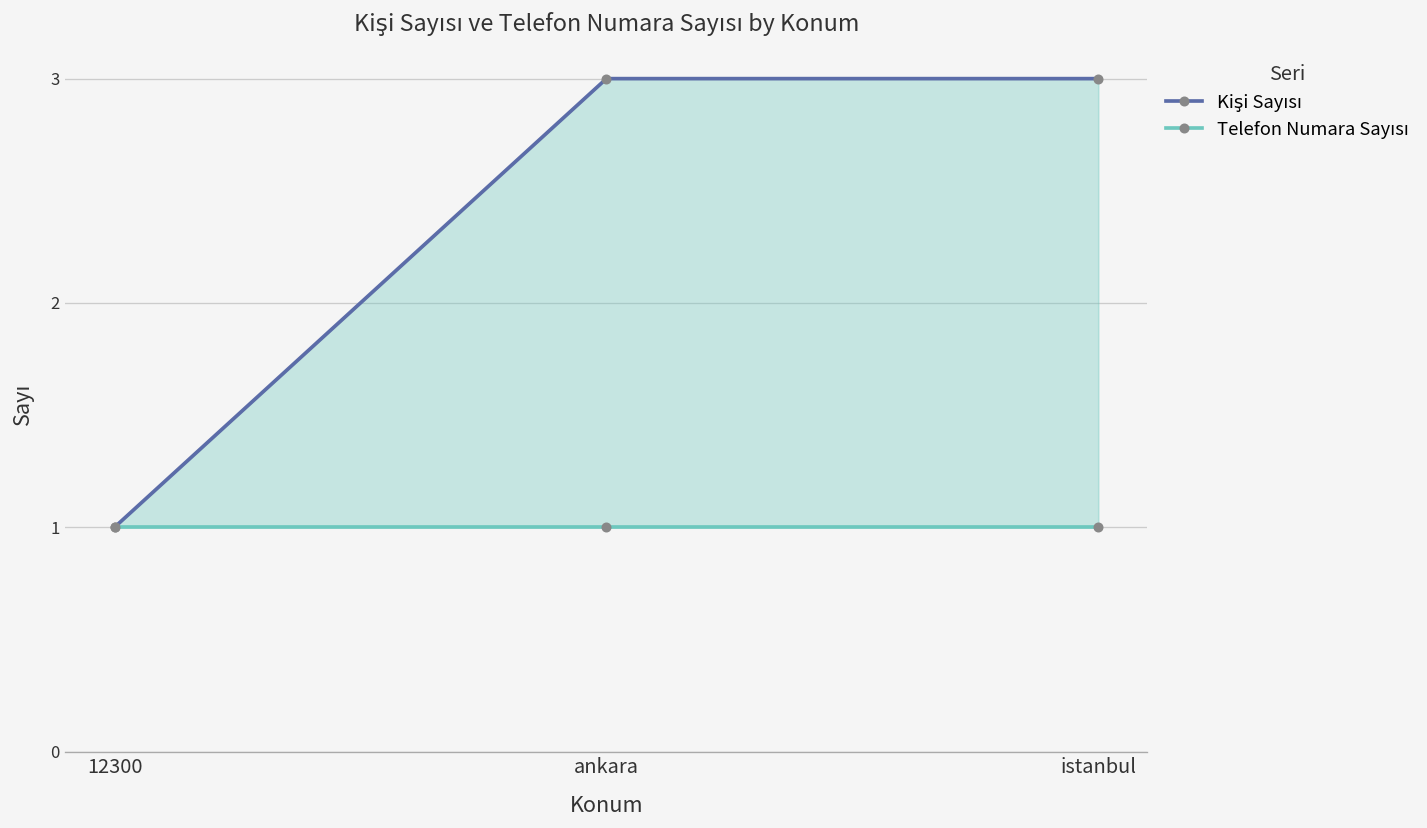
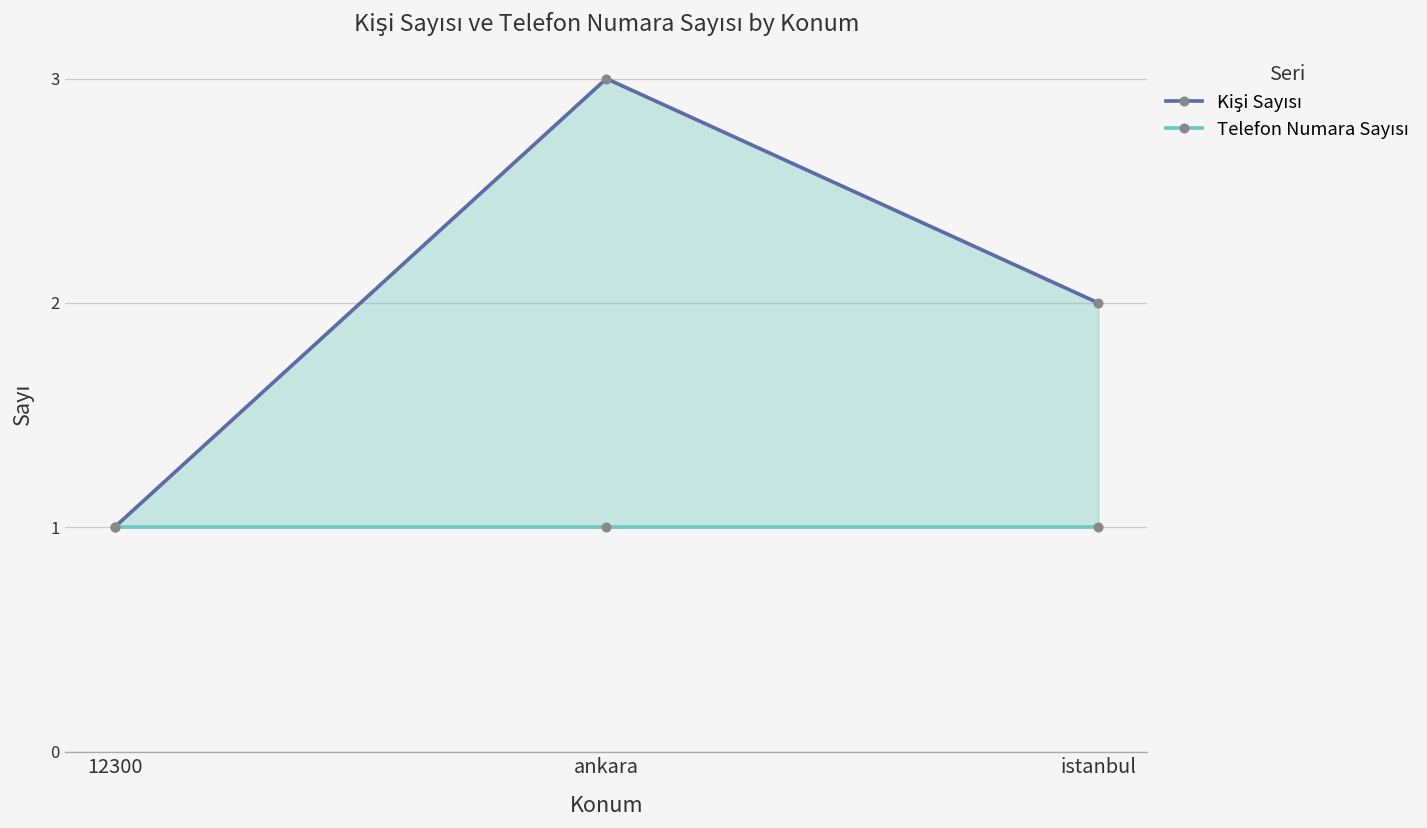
  {
    "Kişi Sayısı": {
      "ankara": 3,
-     "istanbul": 3
+     "istanbul": 2
    },
    "Telefon Numara Sayısı": {
      "ankara": 1,
      "istanbul": 1
    }
  }
